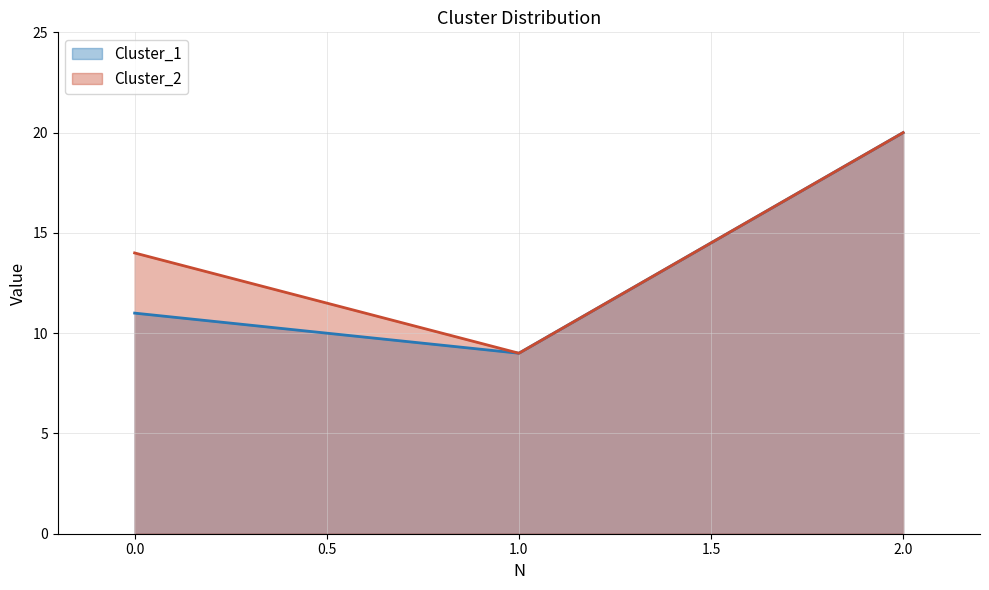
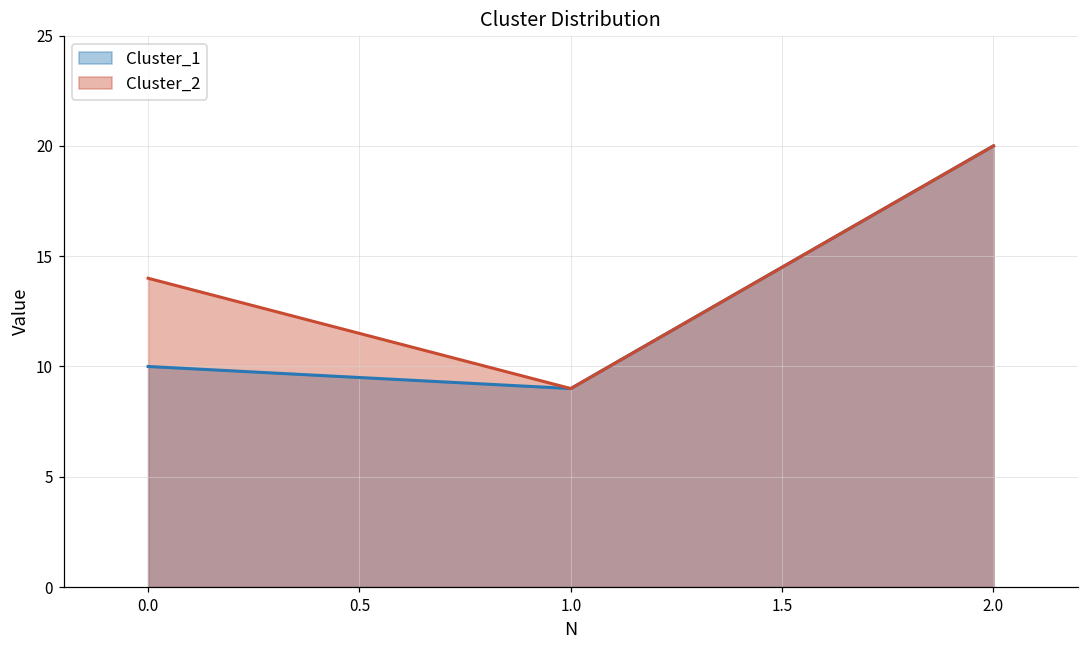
  {
    "Cluster_1": {
-     "0.0": 11
+     "0.0": 10
    },
    "Cluster_2": {
      "0.0": 14
    }
  }
